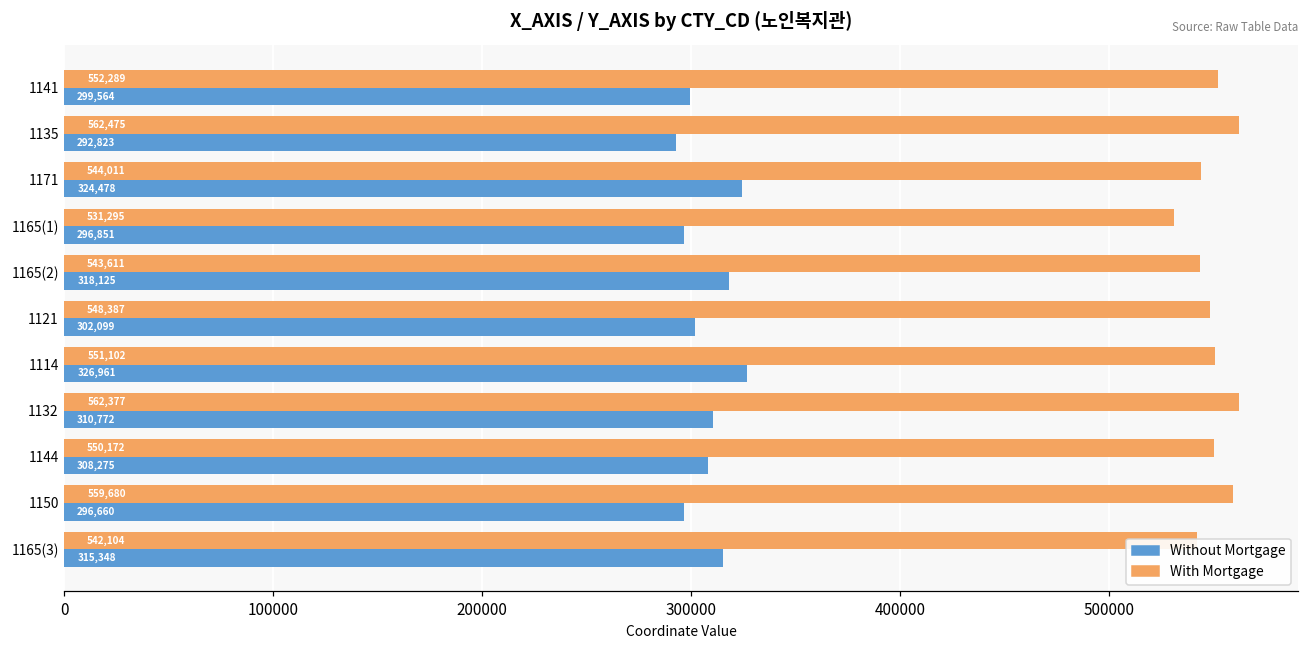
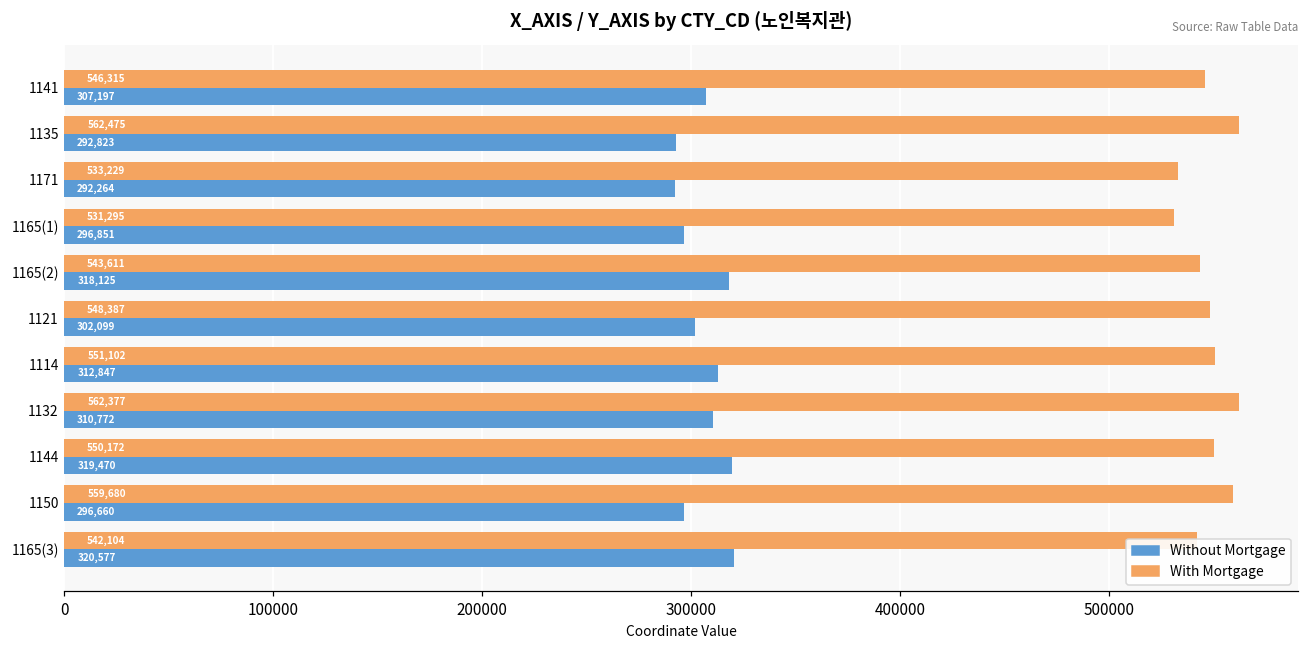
  {
    "Without Mortgage": {
-     "1141": "299,564",
+     "1141": "307,197",
      "1135": "292,823",
-     "1171": "324,478",
+     "1171": "292,264",
      "1165(1)": "296,851",
      "1165(2)": "318,125",
      "1121": "302,099",
-     "1114": "326,961",
+     "1114": "312,847",
      "1132": "310,772",
-     "1144": "308,275",
+     "1144": "319,470",
      "1150": "296,660",
-     "1165(3)": "315,348"
+     "1165(3)": "320,577"
    },
    "With Mortgage": {
-     "1141": "552,289",
+     "1141": "546,315",
      "1135": "562,475",
-     "1171": "544,011",
+     "1171": "533,229",
      "1165(1)": "531,295",
      "1165(2)": "543,611",
      "1121": "548,387",
      "1114": "551,102",
      "1132": "562,377",
      "1144": "550,172",
      "1150": "559,680"
    }
  }
